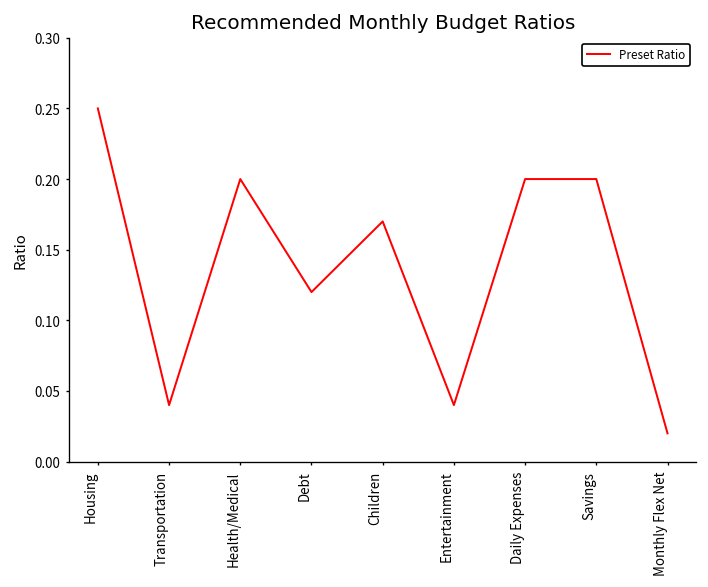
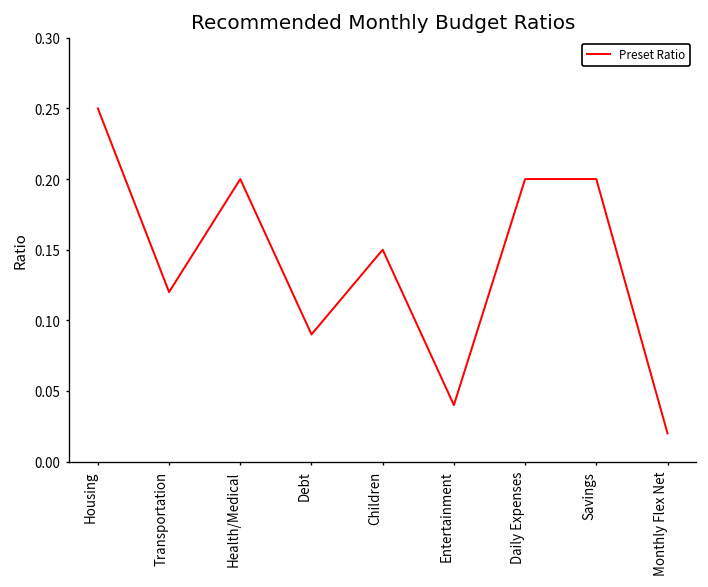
  {
    "Housing": 0.25,
-   "Transportation": 0.04,
+   "Transportation": 0.12,
    "Health/Medical": 0.20,
-   "Debt": 0.12,
-   "Children": 0.17,
+   "Debt": 0.09,
+   "Children": 0.15,
    "Entertainment": 0.04,
    "Daily Expenses": 0.20,
    "Savings": 0.20,
    "Monthly Flex Net": 0.02
  }
